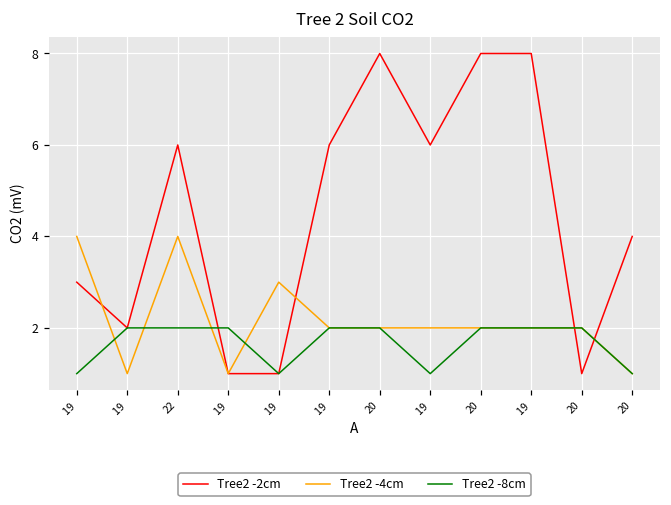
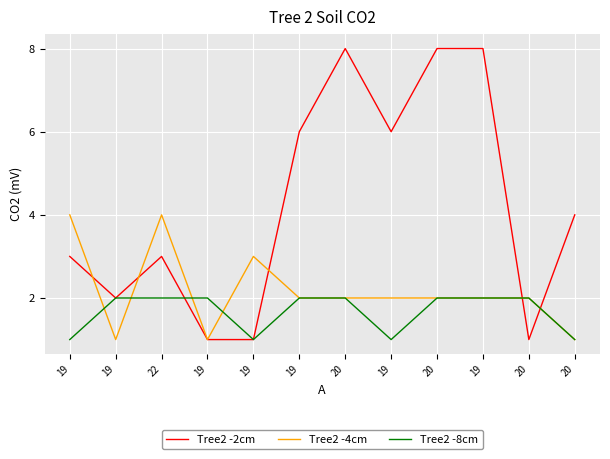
  {
    "Tree2 -2cm": {
-     "22": 6
+     "22": 3
    },
    "Tree2 -4cm": {
      "22": 4
    },
    "Tree2 -8cm": {
      "22": 2
    }
  }
